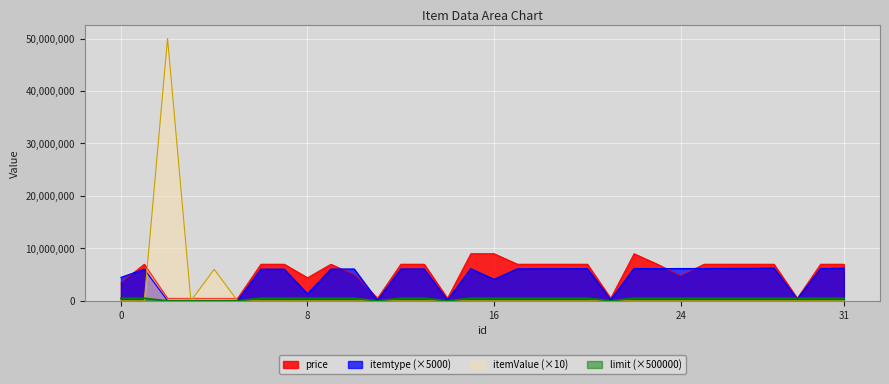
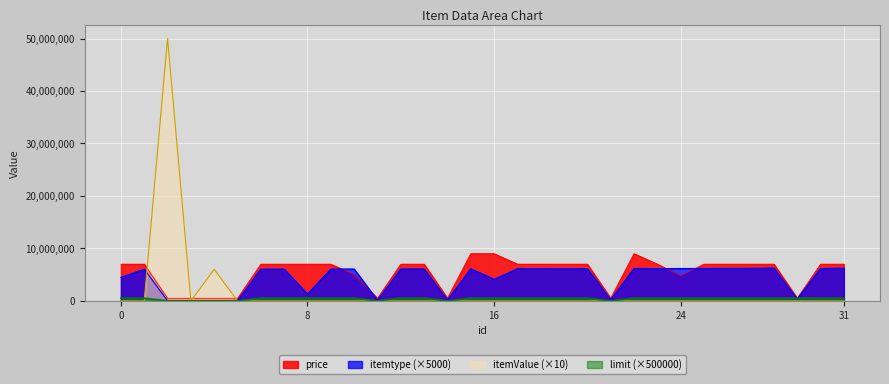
  {
    "price": {
-     "0": "3,000,000",
-     "8": "4,000,000",
+     "0": "7,000,000",
+     "8": "7,000,000",
      "16": "9,000,000",
      "24": "5,000,000",
      "31": "7,000,000"
    },
    "itemtype (×5000)": {
      "0": "4,000,000",
      "8": "1,000,000",
      "16": "4,000,000",
      "24": "6,000,000",
      "31": "6,000,000"
    },
    "itemValue (×10)": {
      "0": "0",
      "8": "0",
      "16": "0",
      "24": "0",
      "31": "0"
    },
    "limit (×500000)": {
      "0": "1,000,000",
      "8": "1,000,000",
      "16": "1,000,000",
      "24": "1,000,000",
      "31": "1,000,000"
    }
  }
